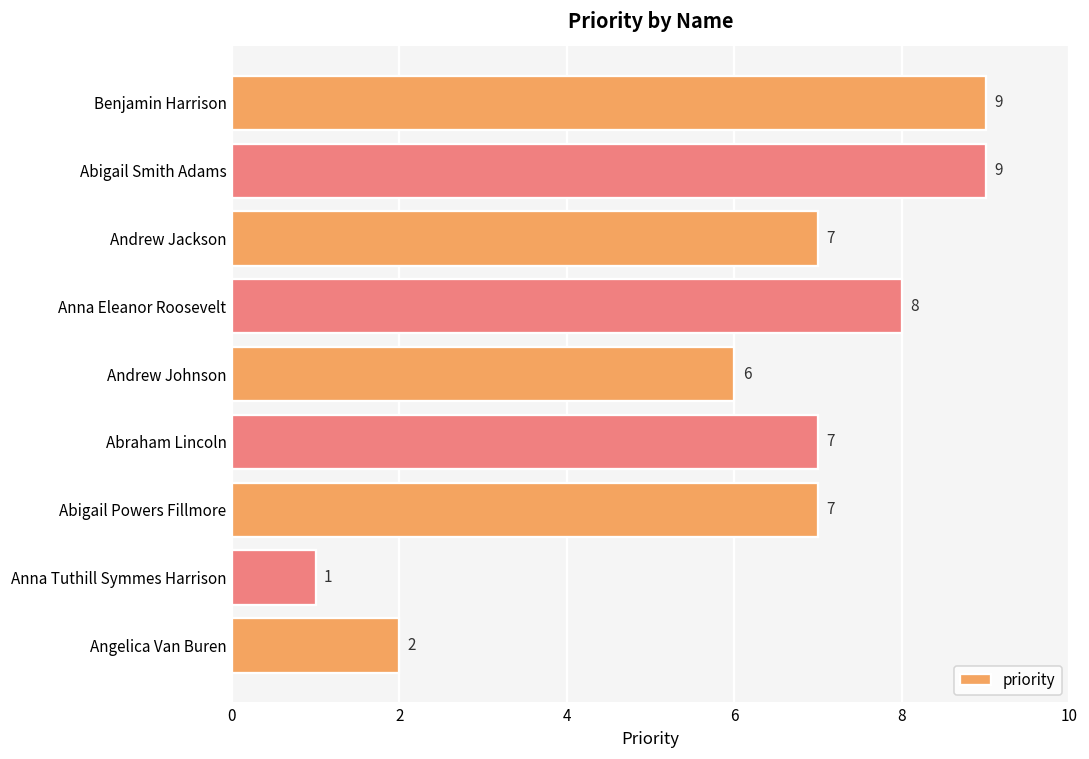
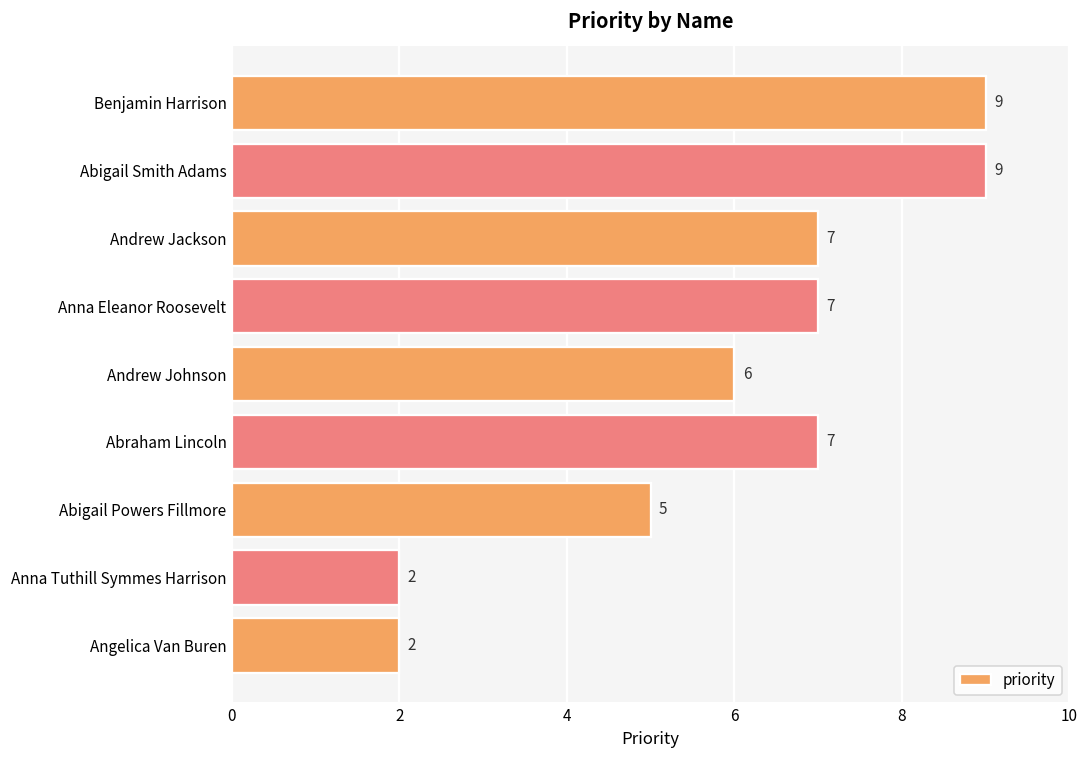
  {
    "Benjamin Harrison": 9,
    "Abigail Smith Adams": 9,
    "Andrew Jackson": 7,
-   "Anna Eleanor Roosevelt": 8,
+   "Anna Eleanor Roosevelt": 7,
    "Andrew Johnson": 6,
    "Abraham Lincoln": 7,
-   "Abigail Powers Fillmore": 7,
-   "Anna Tuthill Symmes Harrison": 1,
+   "Abigail Powers Fillmore": 5,
+   "Anna Tuthill Symmes Harrison": 2,
    "Angelica Van Buren": 2
  }
